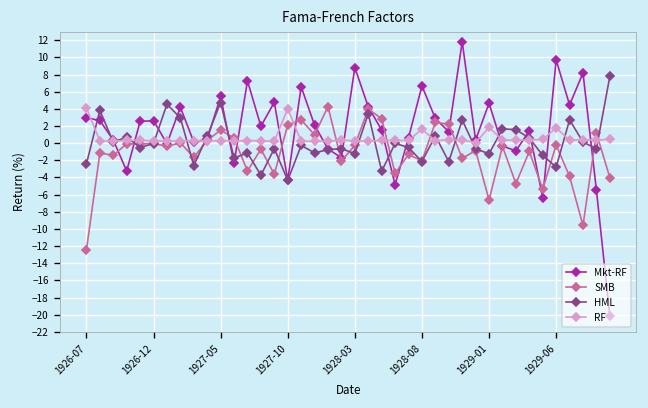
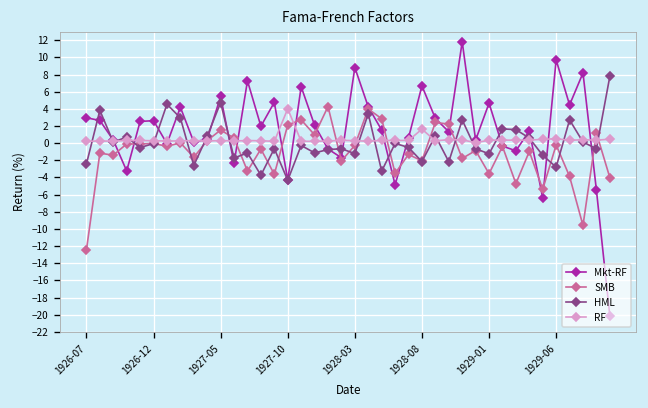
  {
    "SMB": {
      "1926-07": -12,
      "1927-05": 2,
      "1927-10": 2,
      "1928-03": 0,
-     "1929-01": -7,
+     "1929-01": -4,
      "1929-06": 0
    },
    "RF": {
-     "1926-07": 4,
+     "1926-07": 0,
      "1927-05": 0,
      "1927-10": 4,
      "1928-03": 0,
      "1928-08": 2,
-     "1929-01": 2,
-     "1929-06": 2
+     "1929-01": 0,
+     "1929-06": 1
    }
  }
